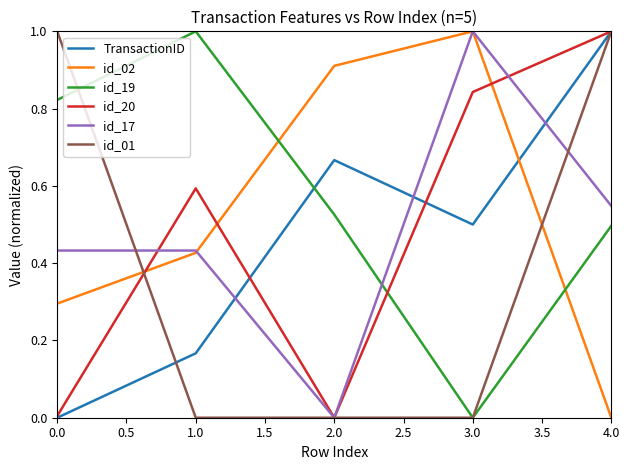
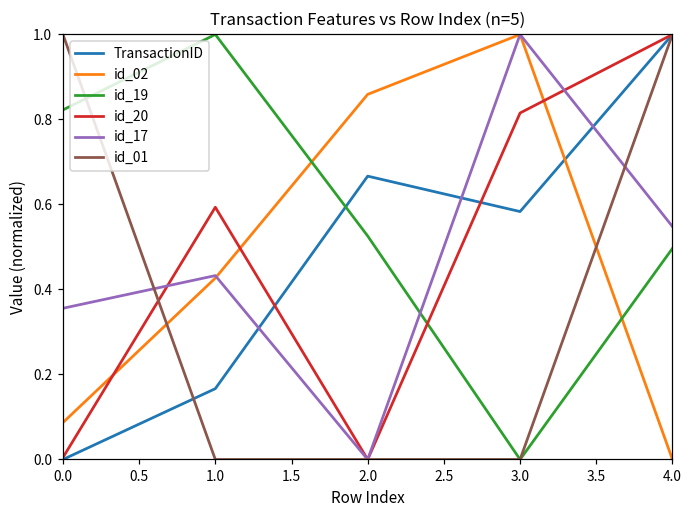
  {
    "TransactionID": {
      "1.0": 0.17,
      "2.0": 0.67,
-     "3.0": 0.50
+     "3.0": 0.58
    },
    "id_02": {
-     "0.0": 0.30,
-     "2.0": 0.91,
+     "0.0": 0.09,
+     "2.0": 0.86,
      "4.0": 0.00
    },
    "id_19": {
      "0.0": 0.82,
      "1.0": 1.00,
      "2.0": 0.53,
      "4.0": 0.50
    },
    "id_20": {
      "1.0": 0.59,
-     "3.0": 0.84
+     "3.0": 0.82
    },
    "id_17": {
-     "0.0": 0.43,
+     "0.0": 0.36,
      "4.0": 0.55
    },
    "id_01": {
      "0.0": 1.00,
      "1.0": 0.00
    }
  }
